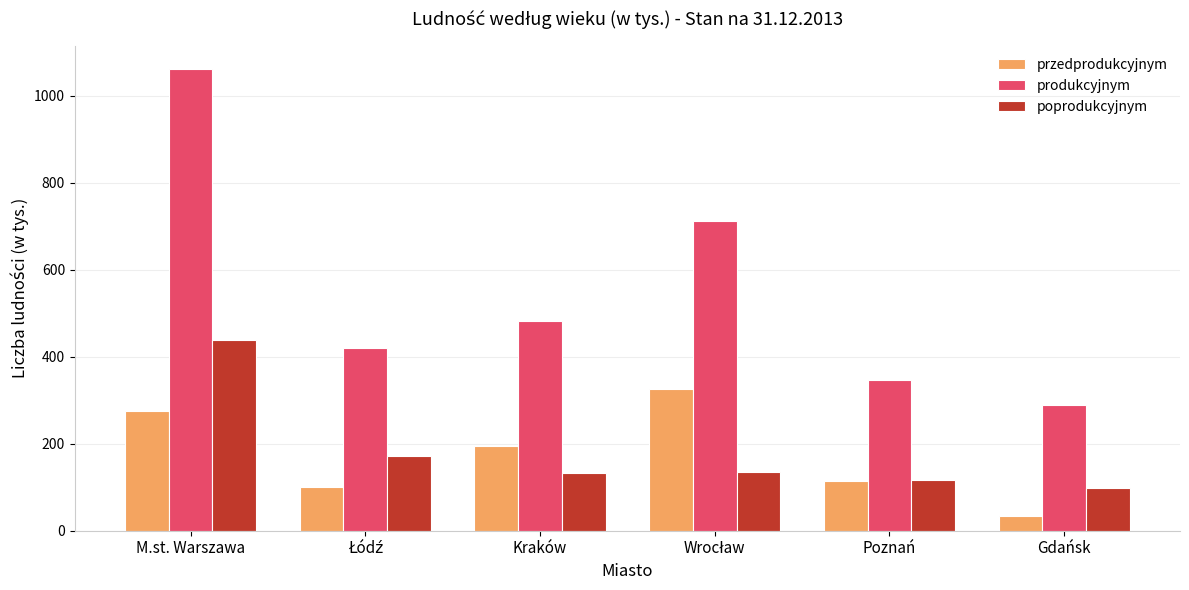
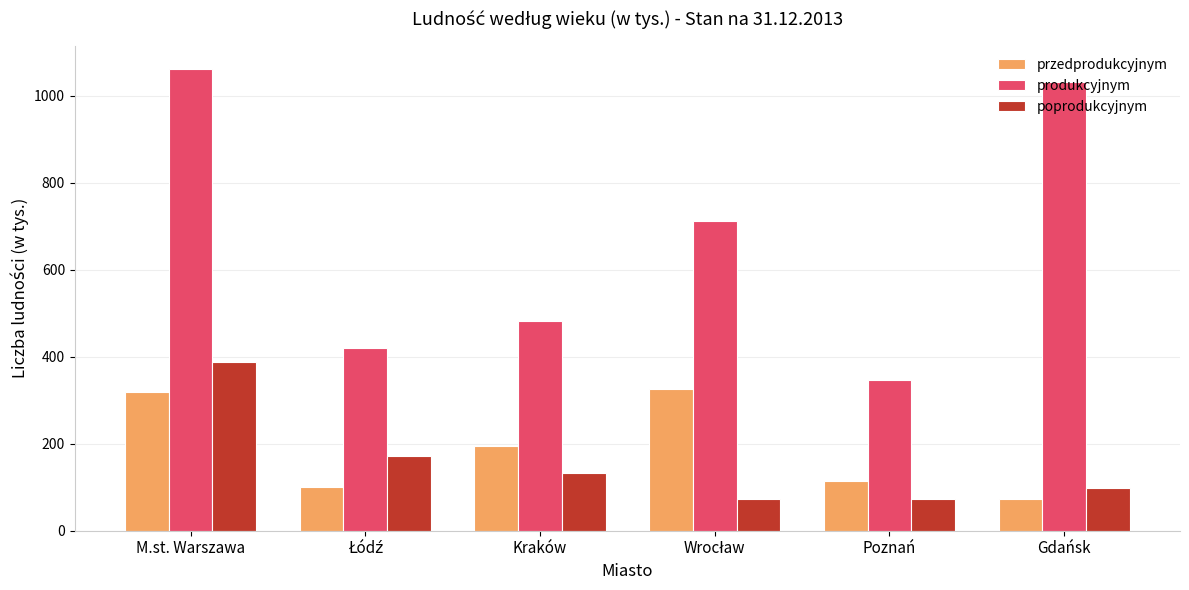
  {
    "przedprodukcyjnym": {
-     "M.st. Warszawa": 280,
+     "M.st. Warszawa": 320,
      "Łódź": 100,
      "Kraków": 200,
      "Wrocław": 330,
      "Poznań": 110,
-     "Gdańsk": 30
+     "Gdańsk": 70
    },
    "produkcyjnym": {
      "M.st. Warszawa": 1060,
      "Łódź": 420,
      "Kraków": 480,
      "Wrocław": 710,
      "Poznań": 350,
-     "Gdańsk": 290
+     "Gdańsk": 1030
    },
    "poprodukcyjnym": {
-     "M.st. Warszawa": 440,
+     "M.st. Warszawa": 390,
      "Łódź": 170,
      "Kraków": 130,
-     "Wrocław": 140,
-     "Poznań": 120,
+     "Wrocław": 70,
+     "Poznań": 70,
      "Gdańsk": 100
    }
  }
